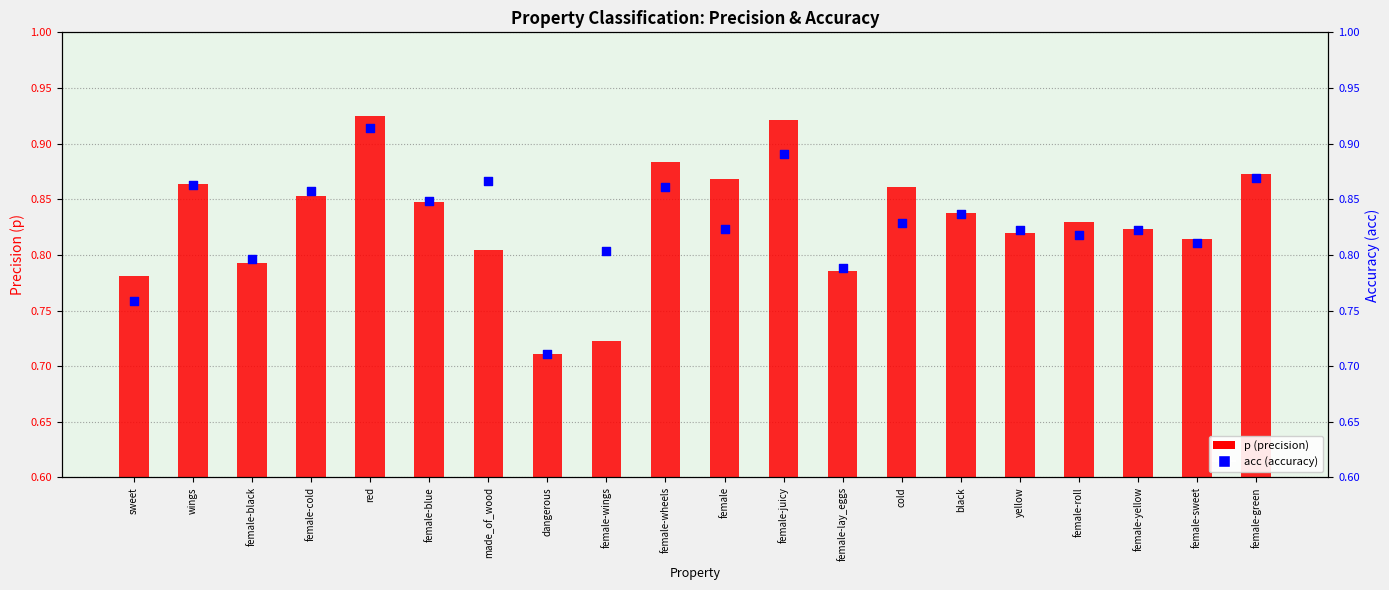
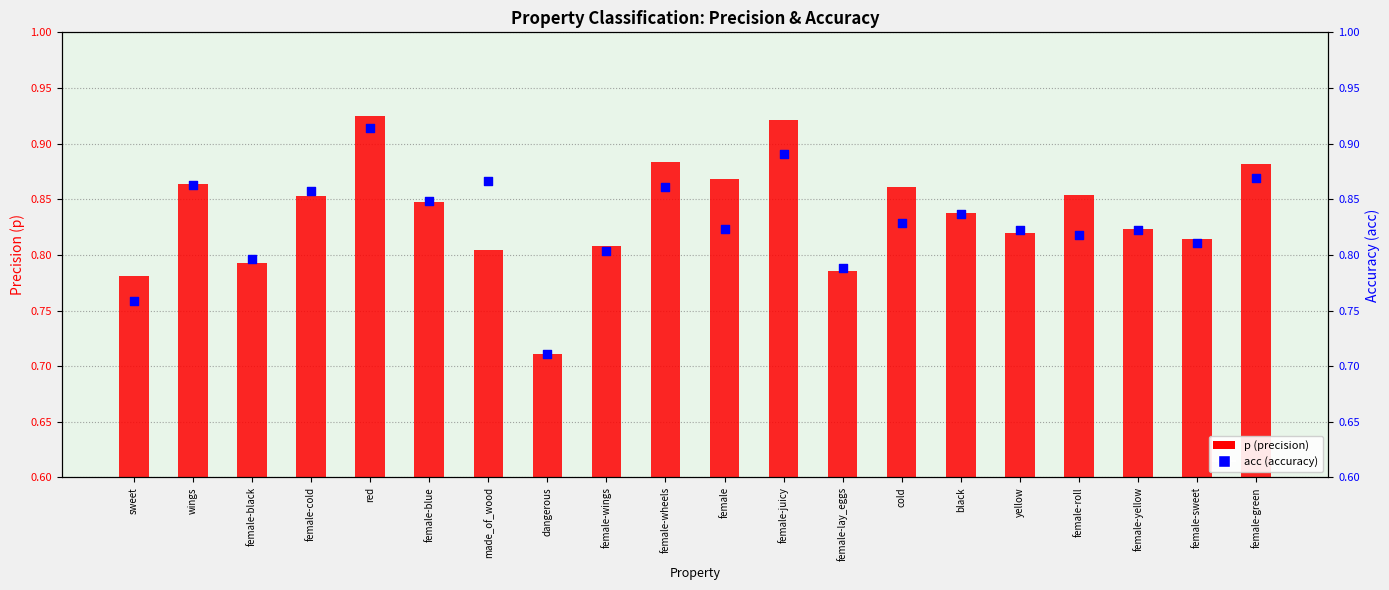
  {
    "p (precision)": {
      "sweet": 0.781,
      "wings": 0.864,
      "female-black": 0.793,
      "female-cold": 0.853,
      "red": 0.925,
      "female-blue": 0.848,
      "made_of_wood": 0.804,
      "dangerous": 0.711,
-     "female-wings": 0.723,
+     "female-wings": 0.808,
      "female-wheels": 0.884,
      "female": 0.868,
      "female-juicy": 0.921,
      "female-lay_eggs": 0.785,
      "cold": 0.861,
      "black": 0.838,
      "yellow": 0.820,
-     "female-roll": 0.830,
+     "female-roll": 0.854,
      "female-yellow": 0.824,
      "female-sweet": 0.814,
-     "female-green": 0.873
+     "female-green": 0.882
    }
  }
